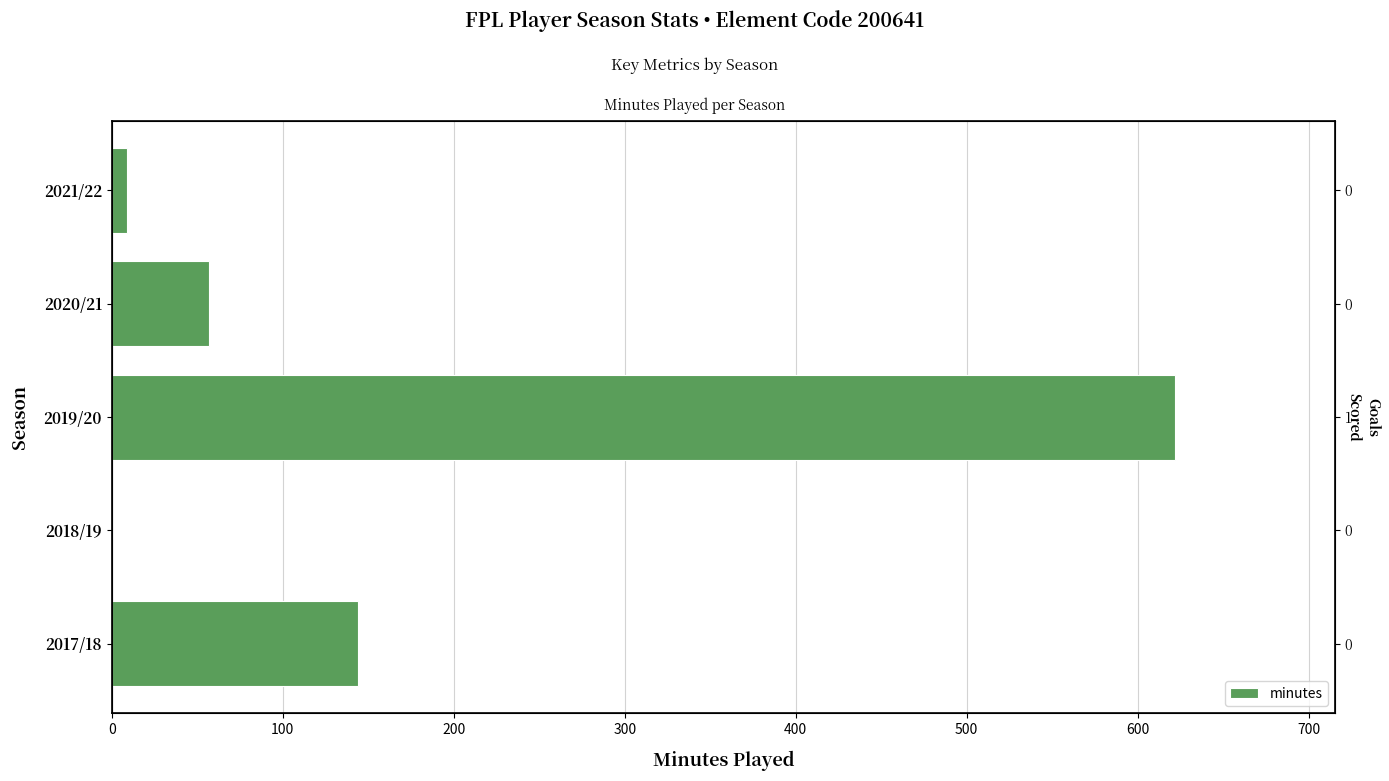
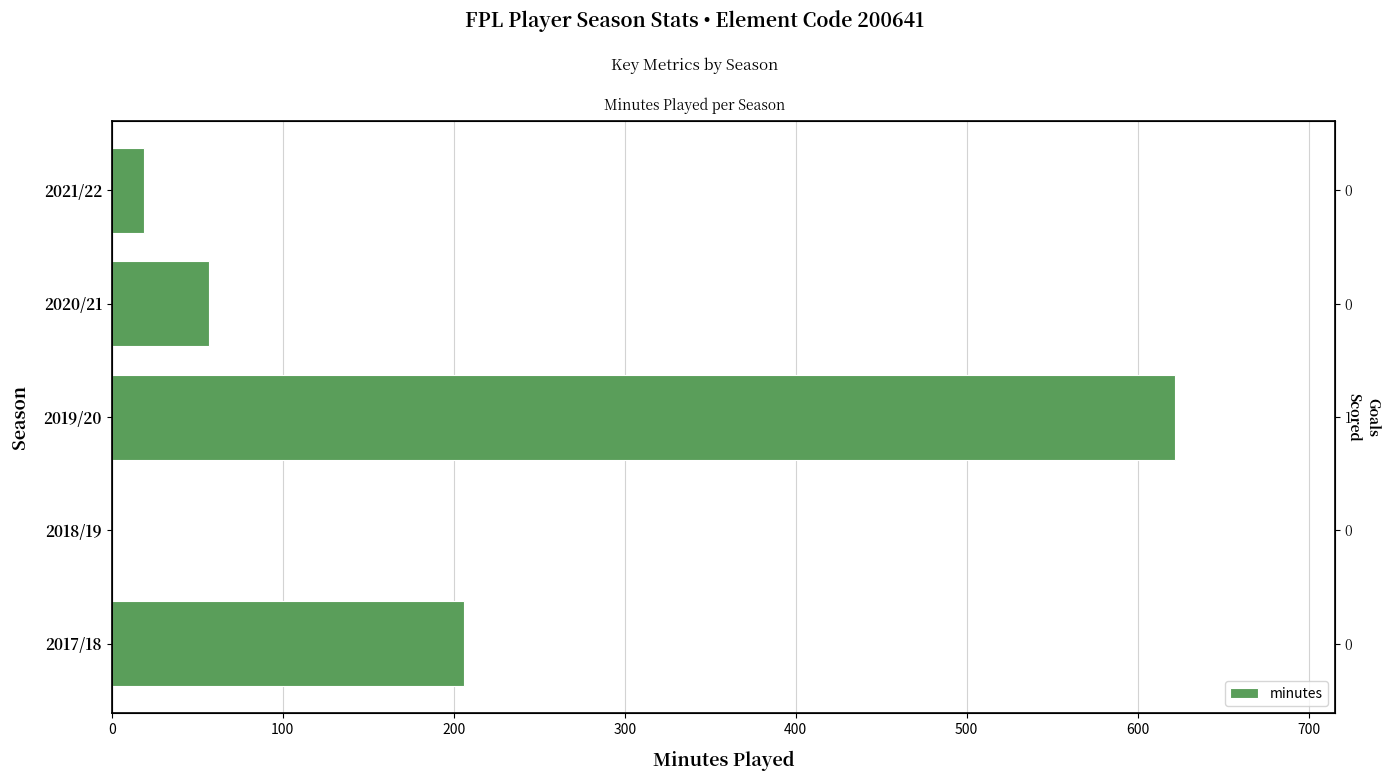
  {
-   "2021/22": 9,
+   "2021/22": 19,
    "2020/21": 57,
    "2019/20": 622,
    "2018/19": 0,
-   "2017/18": 144
+   "2017/18": 206
  }
